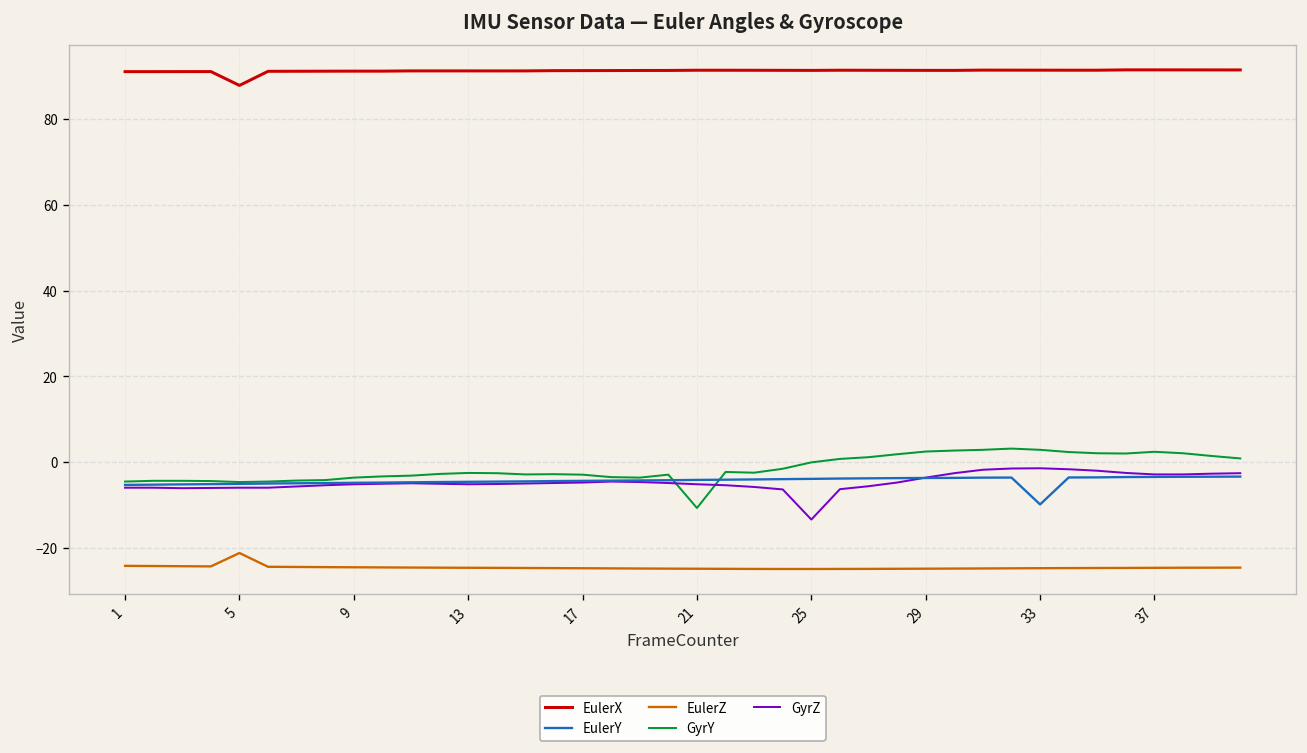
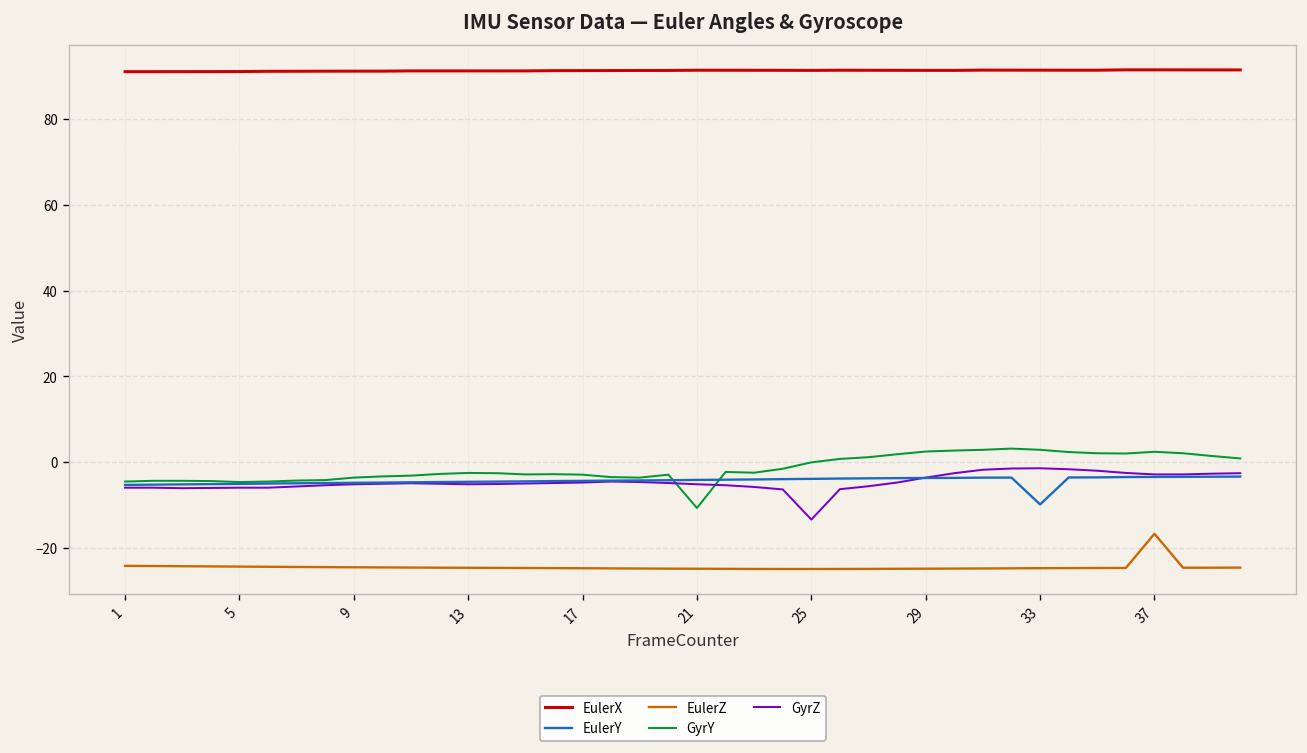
  {
    "EulerX": {
      "1": 91,
-     "5": 88,
+     "5": 91,
      "9": 91,
      "13": 91,
      "17": 91,
      "21": 91,
      "25": 91,
      "29": 91,
      "33": 91,
      "37": 91
    },
    "EulerY": {
      "21": -4,
      "25": -4,
      "33": -10
    },
    "EulerZ": {
      "1": -24,
-     "5": -21,
+     "5": -24,
      "9": -24,
      "13": -25,
      "17": -25,
      "21": -25,
      "25": -25,
      "29": -25,
      "33": -25,
-     "37": -25
+     "37": -17
    },
    "GyrY": {
      "1": -4,
      "9": -4,
      "13": -2,
      "17": -3,
      "21": -11,
      "25": 0,
      "29": 3,
      "33": 3,
      "37": 2
    },
    "GyrZ": {
      "5": -6,
      "21": -5,
      "25": -13,
      "33": -1
    }
  }
